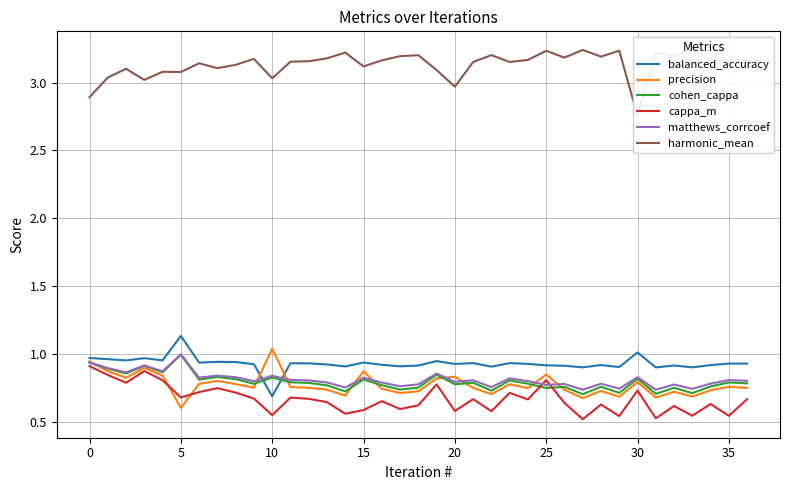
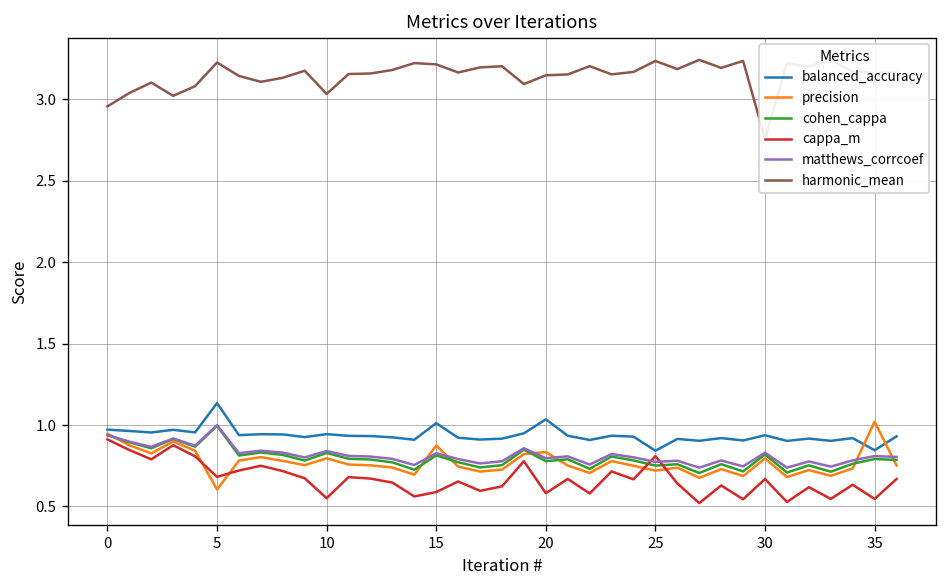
  {
    "balanced_accuracy": {
      "0": 0.97,
      "5": 1.13,
-     "10": 0.69,
-     "15": 0.94,
-     "20": 0.93,
-     "25": 0.92,
-     "30": 1.01,
-     "35": 0.93
+     "10": 0.94,
+     "15": 1.01,
+     "20": 1.03,
+     "25": 0.84,
+     "30": 0.94,
+     "35": 0.85
    },
    "precision": {
      "5": 0.60,
-     "10": 1.04,
+     "10": 0.80,
      "15": 0.87,
      "20": 0.83,
-     "25": 0.85,
+     "25": 0.72,
      "30": 0.79,
-     "35": 0.76
+     "35": 1.02
    },
    "cohen_cappa": {
      "25": 0.75
    },
    "cappa_m": {
      "0": 0.91,
      "5": 0.68,
      "10": 0.55,
      "15": 0.59,
      "20": 0.58,
      "25": 0.81,
-     "30": 0.73,
+     "30": 0.67,
      "35": 0.55
    },
    "matthews_corrcoef": {
      "25": 0.77
    },
    "harmonic_mean": {
-     "0": 2.89,
-     "5": 3.08,
+     "0": 2.96,
+     "5": 3.22,
      "10": 3.03,
-     "15": 3.12,
-     "20": 2.97,
+     "15": 3.21,
+     "20": 3.15,
      "25": 3.23
    }
  }
